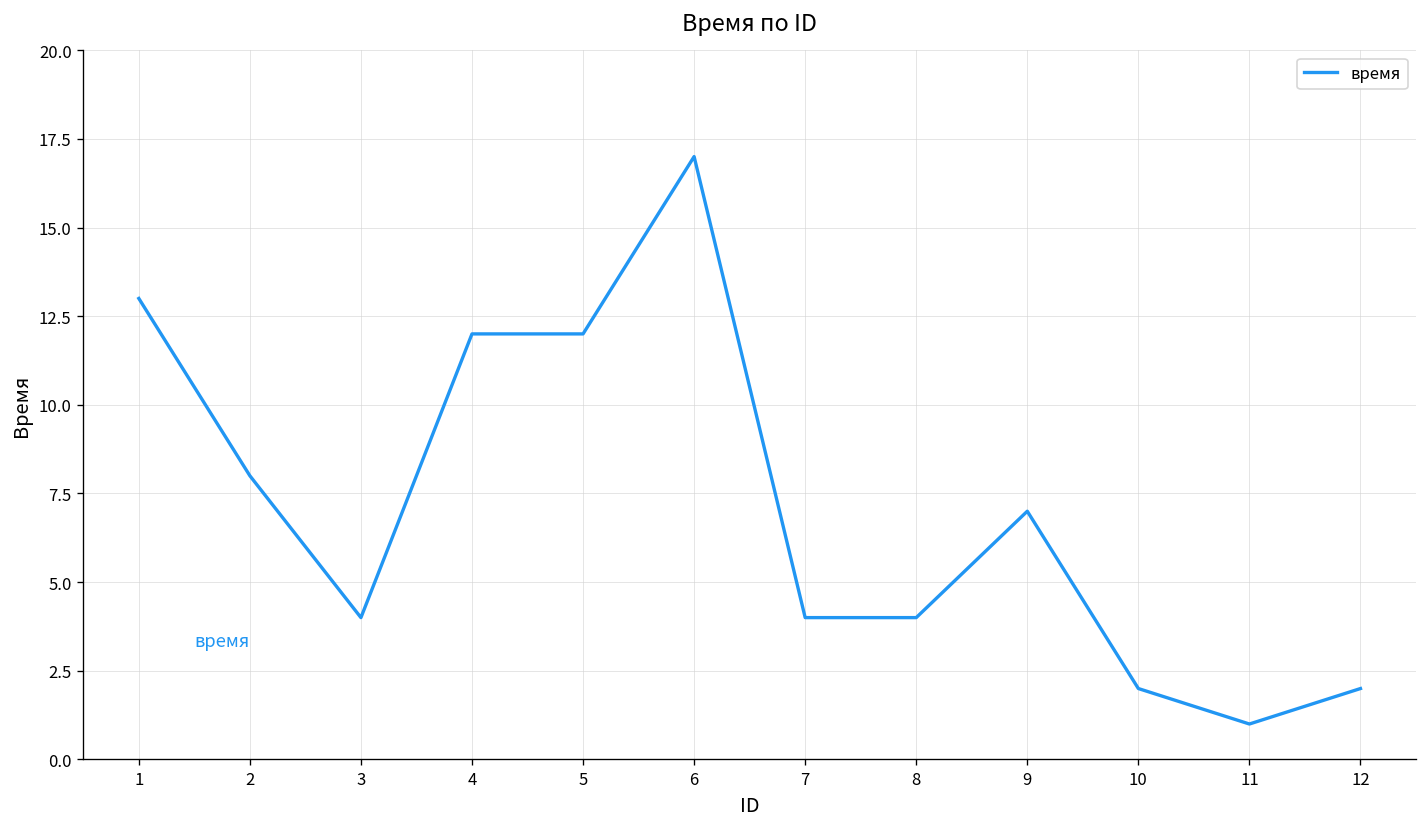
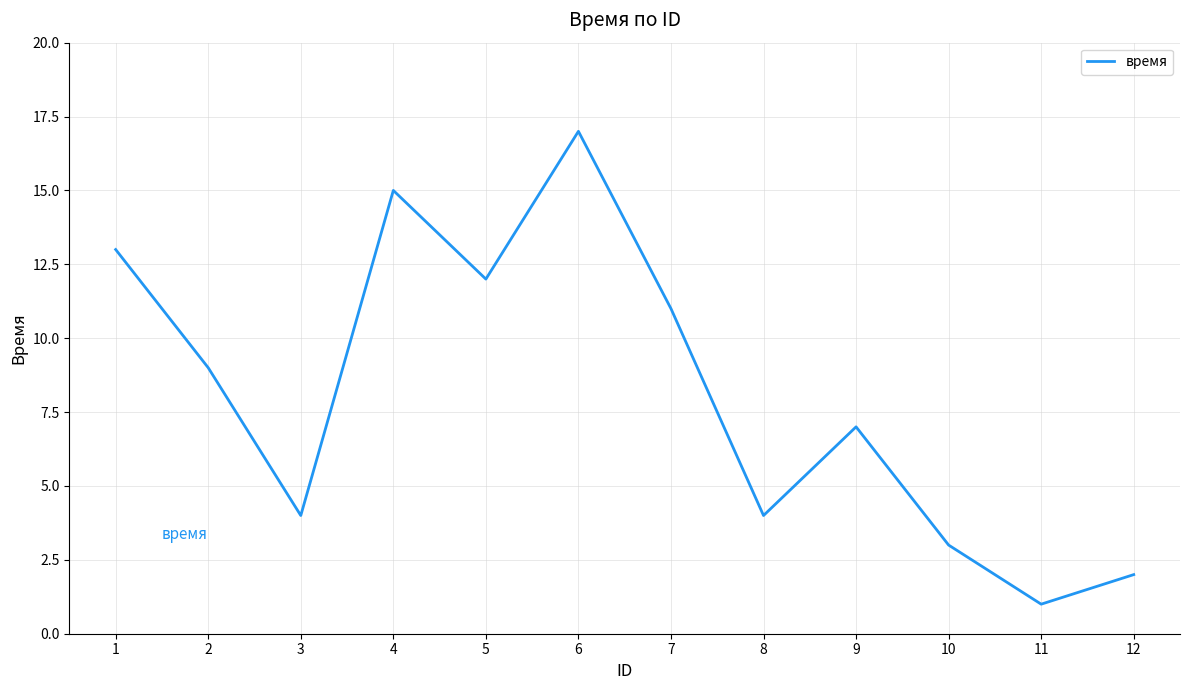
  {
    "1": 13,
-   "2": 8,
+   "2": 9,
    "3": 4,
-   "4": 12,
+   "4": 15,
    "5": 12,
    "6": 17,
-   "7": 4,
+   "7": 11,
    "8": 4,
    "9": 7,
-   "10": 2,
+   "10": 3,
    "11": 1,
    "12": 2
  }
